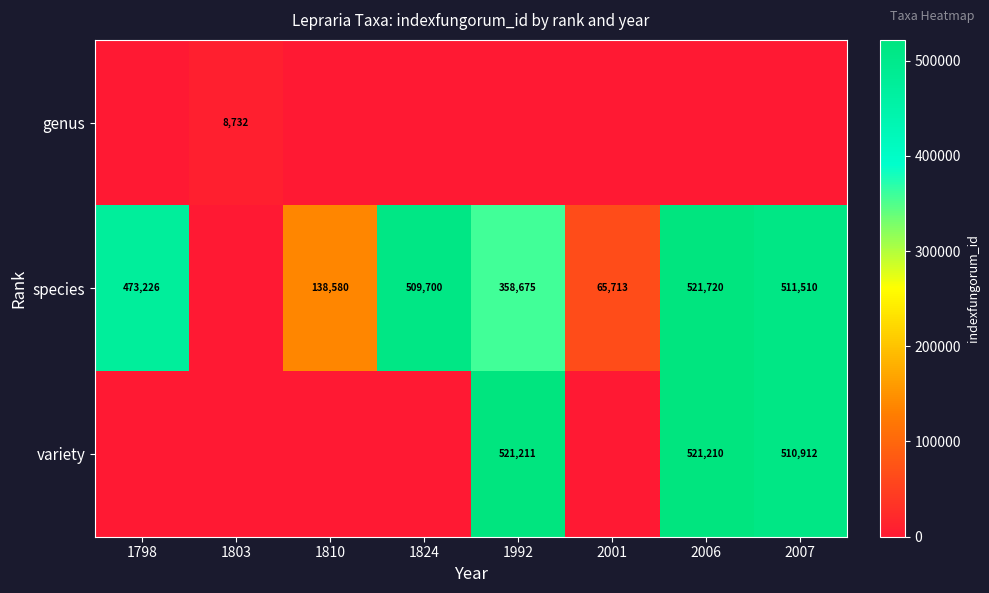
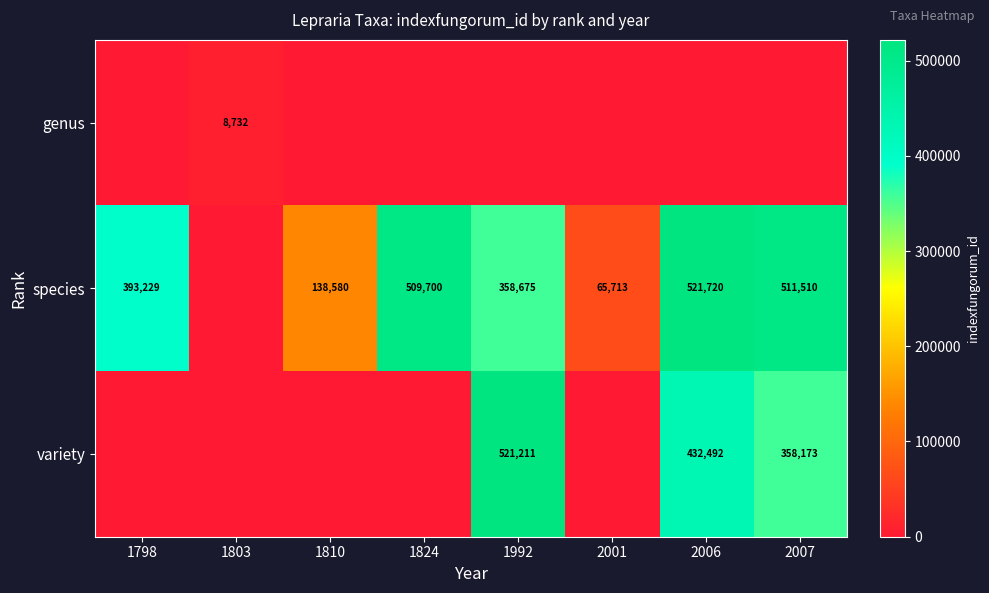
  {
    "genus": {
      "1803": "8,732"
    },
    "species": {
-     "1798": "473,226",
+     "1798": "393,229",
      "1810": "138,580",
      "1824": "509,700",
      "1992": "358,675",
      "2001": "65,713",
      "2006": "521,720",
      "2007": "511,510"
    },
    "variety": {
      "1992": "521,211",
-     "2006": "521,210",
-     "2007": "510,912"
+     "2006": "432,492",
+     "2007": "358,173"
    }
  }
